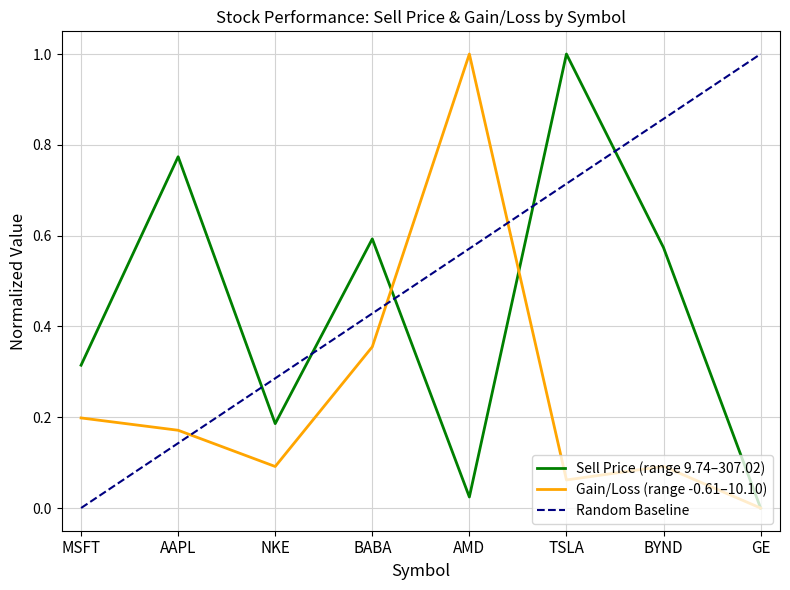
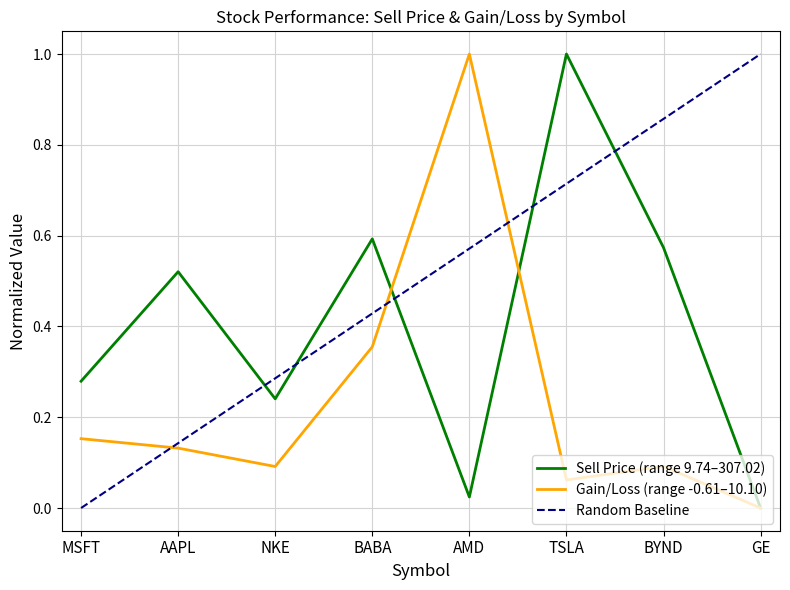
  {
    "Sell Price (range 9.74–307.02)": {
-     "MSFT": 0.31,
-     "AAPL": 0.77,
-     "NKE": 0.19,
+     "MSFT": 0.28,
+     "AAPL": 0.52,
+     "NKE": 0.24,
      "BABA": 0.59,
      "AMD": 0.02,
      "TSLA": 1.00,
      "BYND": 0.57
    },
    "Gain/Loss (range -0.61–10.10)": {
-     "MSFT": 0.20,
-     "AAPL": 0.17,
+     "MSFT": 0.15,
+     "AAPL": 0.13,
      "NKE": 0.09,
      "BABA": 0.36,
      "AMD": 1.00
    },
    "Random Baseline": {
      "MSFT": 0.00,
      "GE": 1.00
    }
  }
